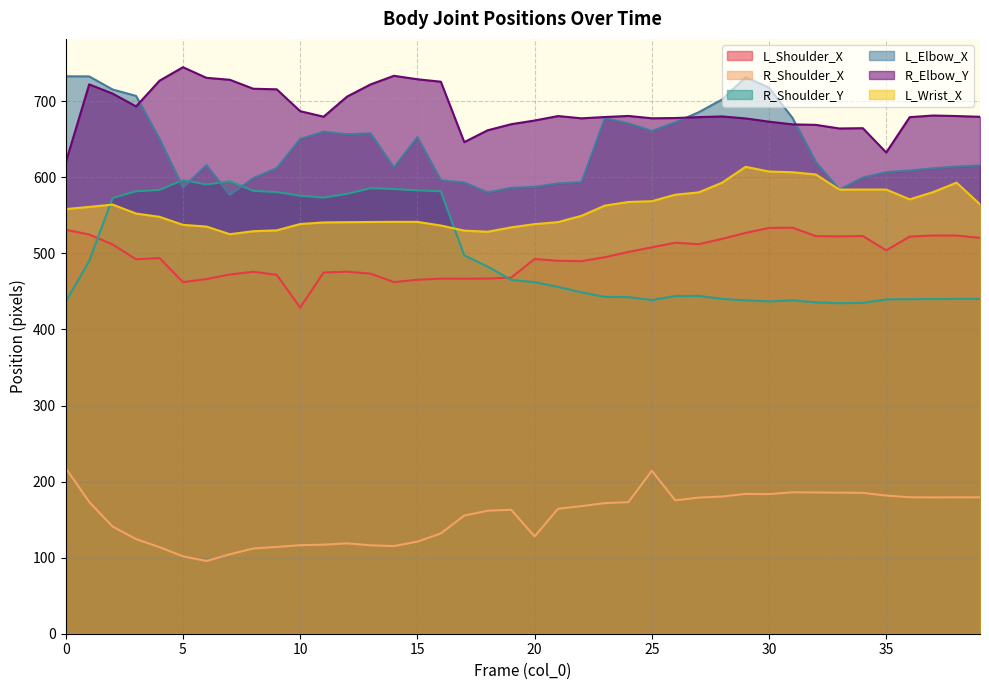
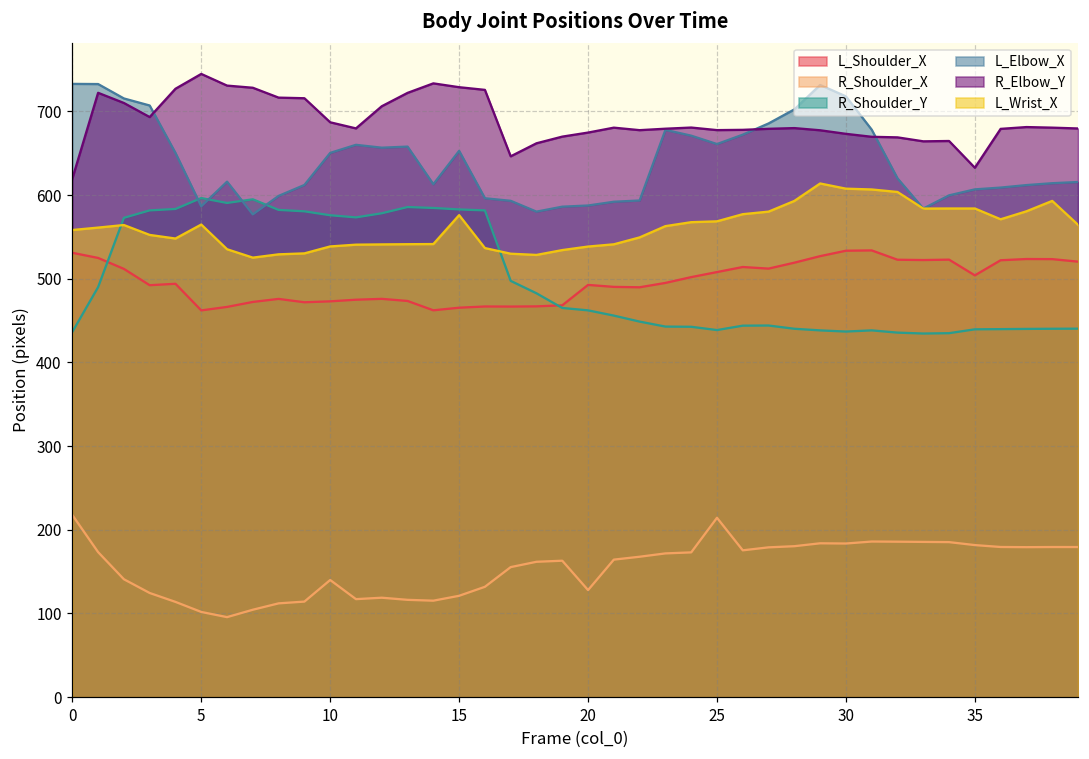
  {
    "L_Shoulder_X": {
      "0": 530,
      "5": 460,
-     "10": 430,
+     "10": 470,
      "15": 470,
      "20": 490,
      "25": 510,
      "30": 530,
      "35": 500
    },
    "R_Shoulder_X": {
      "0": 220,
      "5": 100,
-     "10": 120,
+     "10": 140,
      "15": 120,
      "20": 130,
      "25": 210,
      "30": 180,
      "35": 180
    },
    "R_Elbow_Y": {
      "0": 620,
      "5": 740,
      "10": 690,
      "15": 730,
      "20": 670,
      "25": 680,
      "30": 670,
      "35": 630
    },
    "L_Wrist_X": {
      "0": 560,
-     "5": 540,
+     "5": 560,
      "10": 540,
-     "15": 540,
+     "15": 580,
      "20": 540,
      "25": 570,
      "30": 610,
      "35": 580
    }
  }
